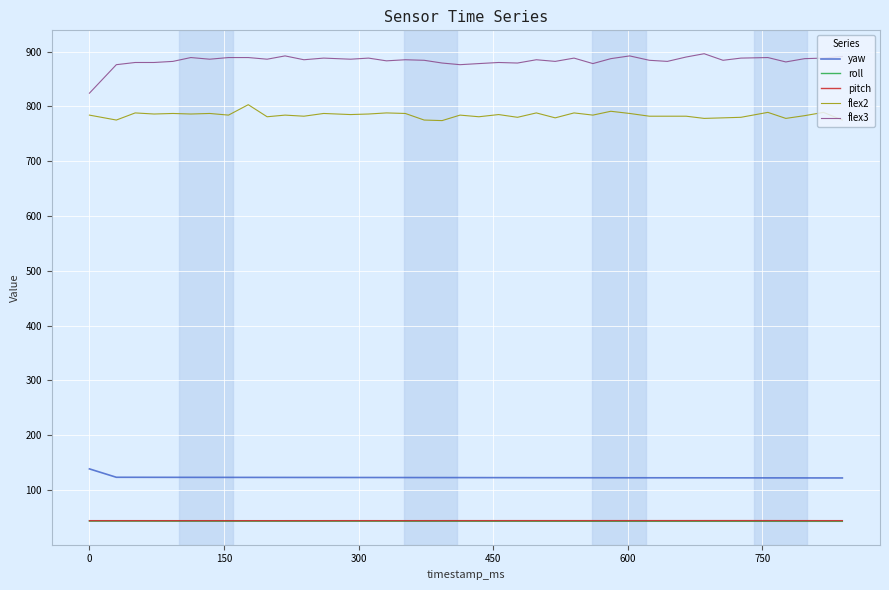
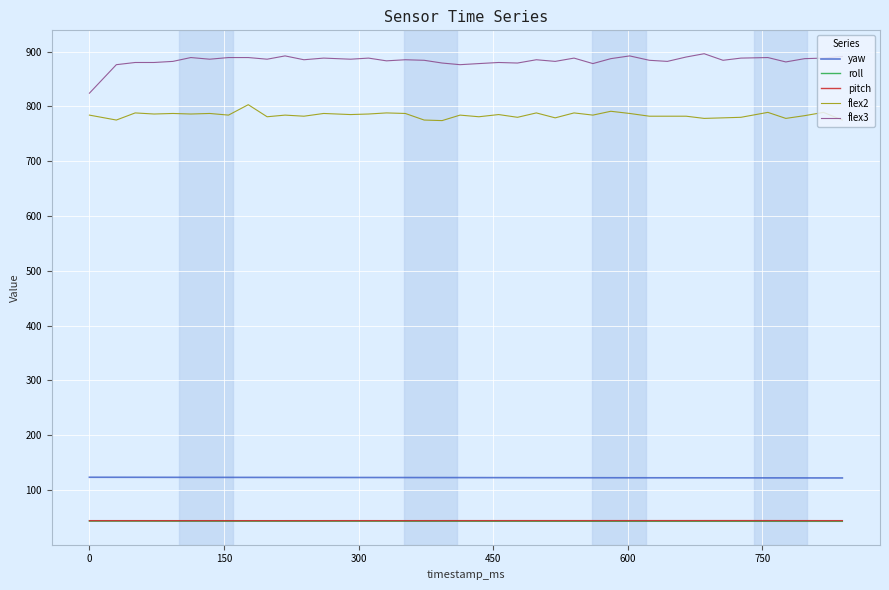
  {
    "yaw": {
-     "0": 140
+     "0": 120
    },
    "pitch": {
      "0": 40
    },
    "flex2": {
      "0": 780
    },
    "flex3": {
      "0": 820
    }
  }
